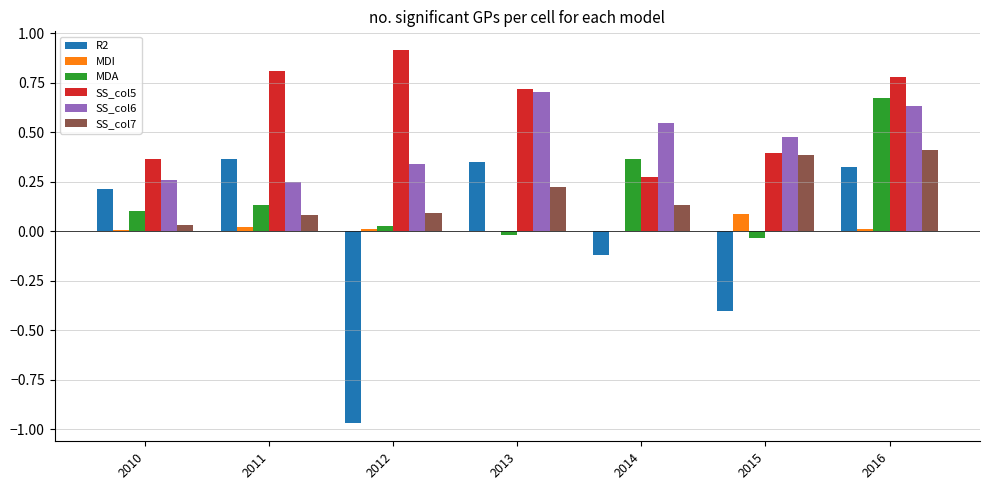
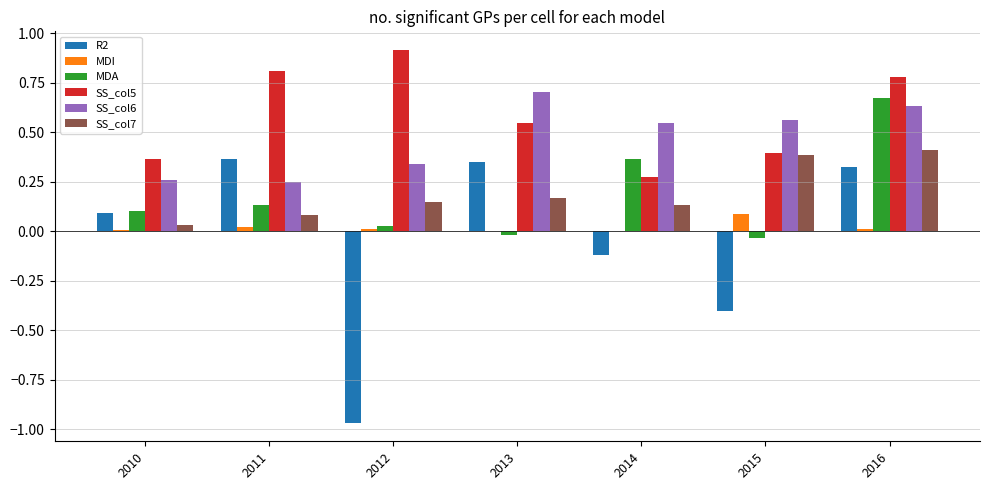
  {
    "R2": {
-     "2010": 0.22,
+     "2010": 0.09,
      "2011": 0.36,
      "2012": -0.97,
      "2013": 0.35,
      "2014": -0.12,
      "2015": -0.40,
      "2016": 0.32
    },
    "MDI": {
      "2011": 0.02,
      "2015": 0.09
    },
    "MDA": {
      "2010": 0.10,
      "2011": 0.14,
      "2012": 0.03,
      "2013": -0.02,
      "2014": 0.36,
      "2015": -0.03,
      "2016": 0.67
    },
    "SS_col5": {
      "2010": 0.37,
      "2011": 0.81,
      "2012": 0.92,
-     "2013": 0.72,
+     "2013": 0.55,
      "2014": 0.28,
      "2015": 0.40,
      "2016": 0.78
    },
    "SS_col6": {
      "2010": 0.26,
      "2011": 0.25,
      "2012": 0.34,
      "2013": 0.71,
      "2014": 0.55,
-     "2015": 0.48,
+     "2015": 0.56,
      "2016": 0.63
    },
    "SS_col7": {
      "2010": 0.03,
      "2011": 0.08,
-     "2012": 0.09,
-     "2013": 0.23,
+     "2012": 0.15,
+     "2013": 0.17,
      "2014": 0.14,
      "2015": 0.38,
      "2016": 0.41
    }
  }
